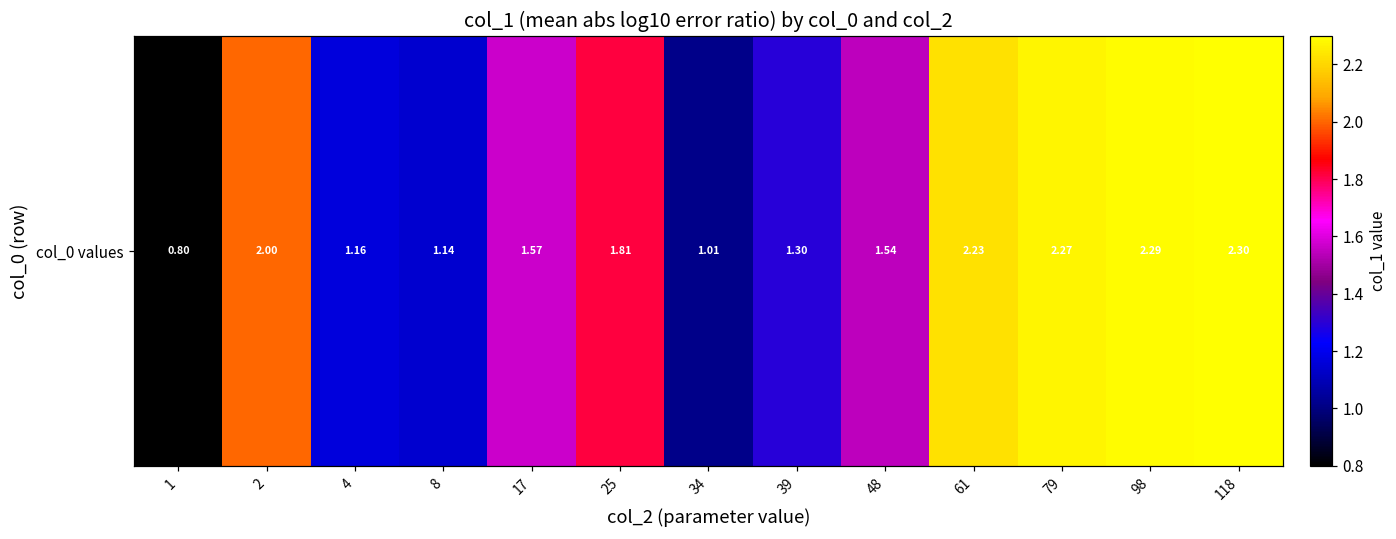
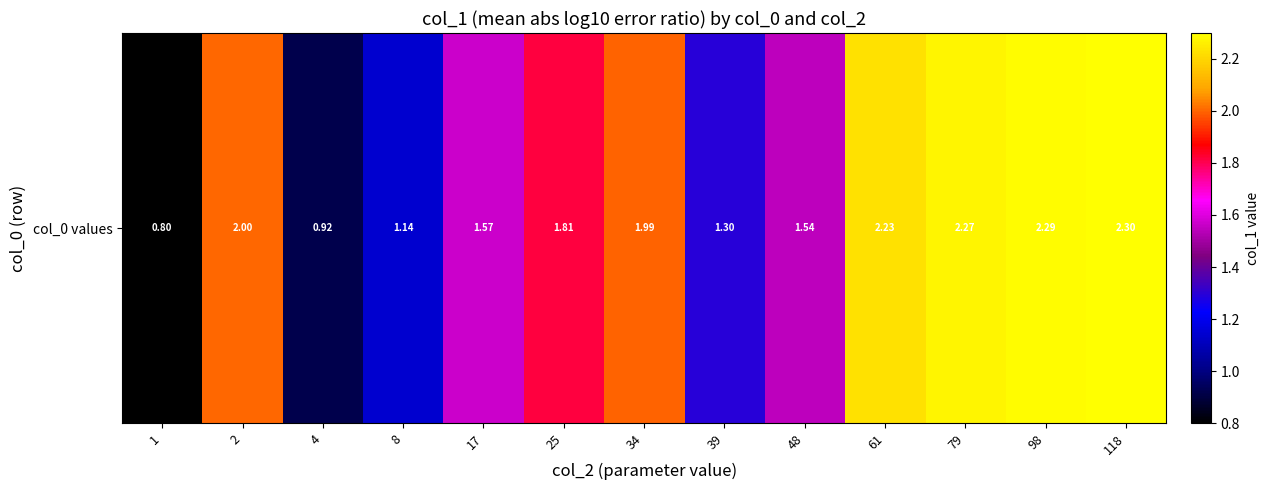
  {
    "col_0 values": {
      "1": 0.80,
      "2": 2.00,
-     "4": 1.16,
+     "4": 0.92,
      "8": 1.14,
      "17": 1.57,
      "25": 1.81,
-     "34": 1.01,
+     "34": 1.99,
      "39": 1.30,
      "48": 1.54,
      "61": 2.23,
      "79": 2.27,
      "98": 2.29,
      "118": 2.30
    }
  }
